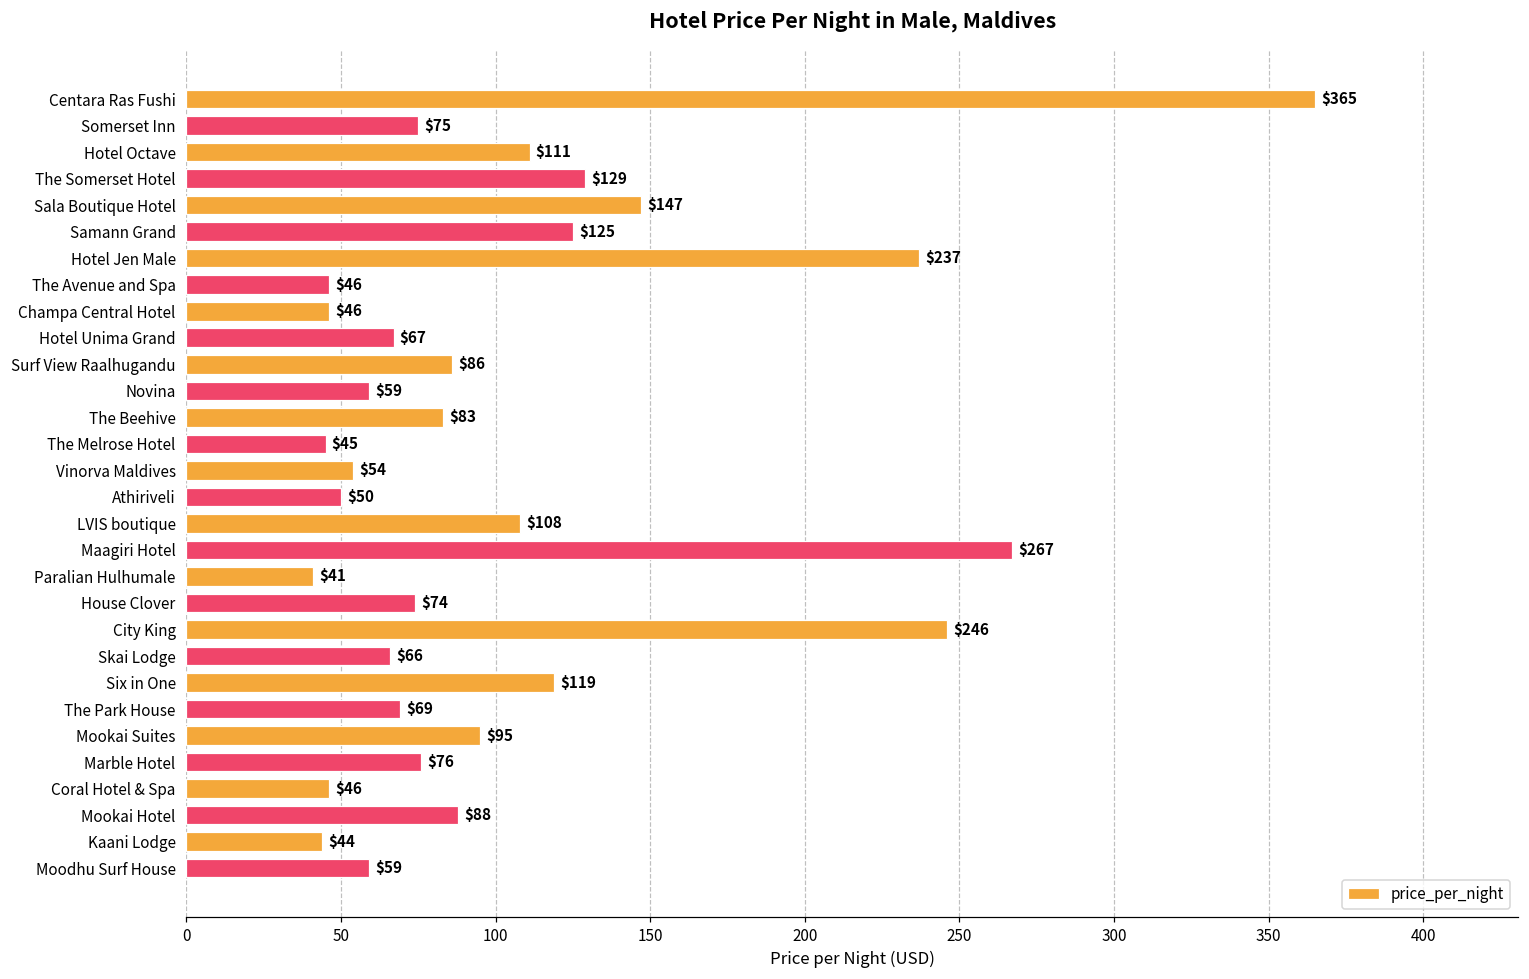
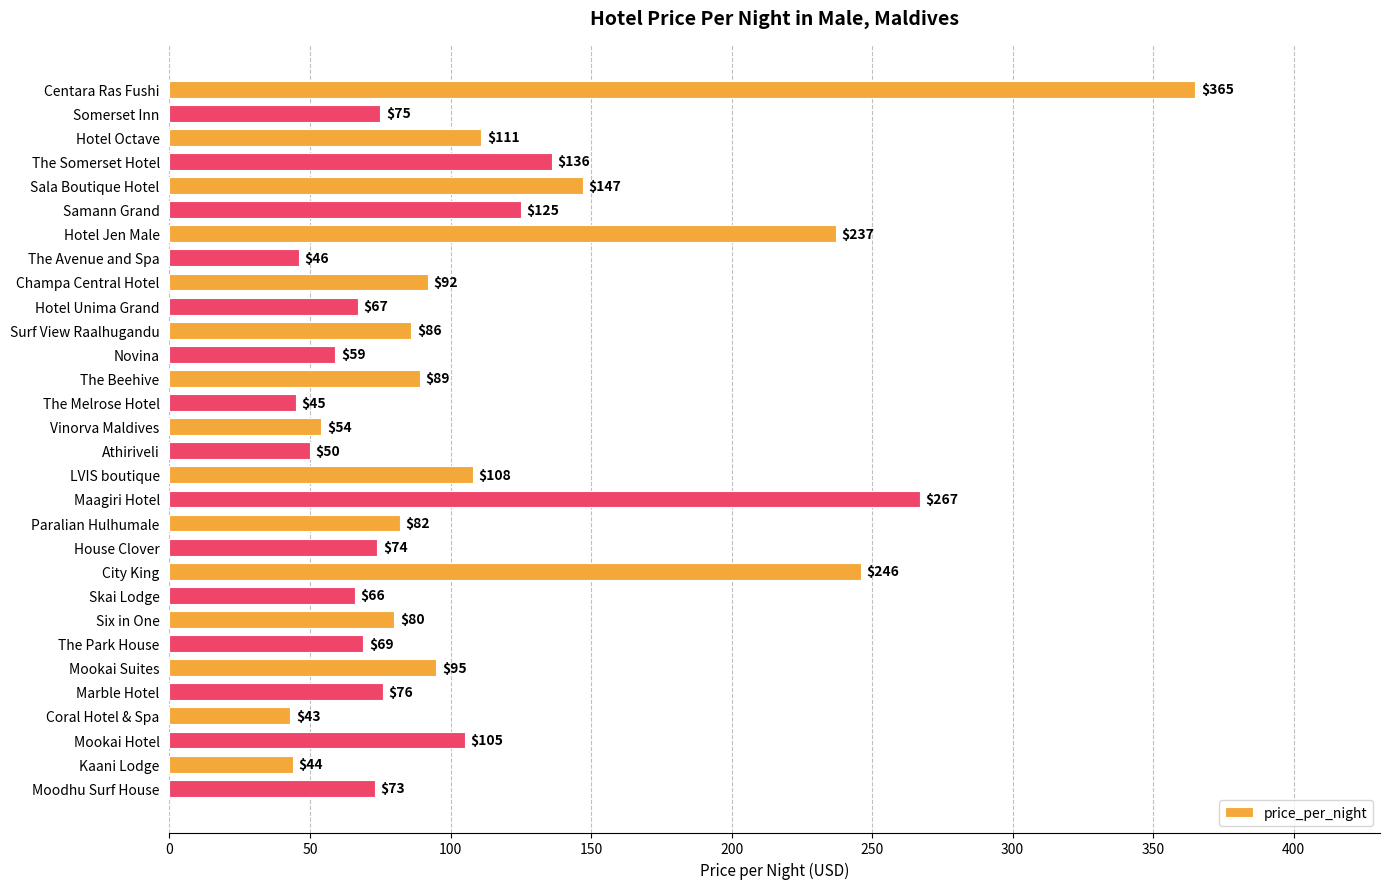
  {
    "Centara Ras Fushi": "$365",
    "Somerset Inn": "$75",
    "Hotel Octave": "$111",
-   "The Somerset Hotel": "$129",
+   "The Somerset Hotel": "$136",
    "Sala Boutique Hotel": "$147",
    "Samann Grand": "$125",
    "Hotel Jen Male": "$237",
    "The Avenue and Spa": "$46",
-   "Champa Central Hotel": "$46",
+   "Champa Central Hotel": "$92",
    "Hotel Unima Grand": "$67",
    "Surf View Raalhugandu": "$86",
    "Novina": "$59",
-   "The Beehive": "$83",
+   "The Beehive": "$89",
    "The Melrose Hotel": "$45",
    "Vinorva Maldives": "$54",
    "Athiriveli": "$50",
    "LVIS boutique": "$108",
    "Maagiri Hotel": "$267",
-   "Paralian Hulhumale": "$41",
+   "Paralian Hulhumale": "$82",
    "House Clover": "$74",
    "City King": "$246",
    "Skai Lodge": "$66",
-   "Six in One": "$119",
+   "Six in One": "$80",
    "The Park House": "$69",
    "Mookai Suites": "$95",
    "Marble Hotel": "$76",
-   "Coral Hotel & Spa": "$46",
-   "Mookai Hotel": "$88",
+   "Coral Hotel & Spa": "$43",
+   "Mookai Hotel": "$105",
    "Kaani Lodge": "$44",
-   "Moodhu Surf House": "$59"
+   "Moodhu Surf House": "$73"
  }
